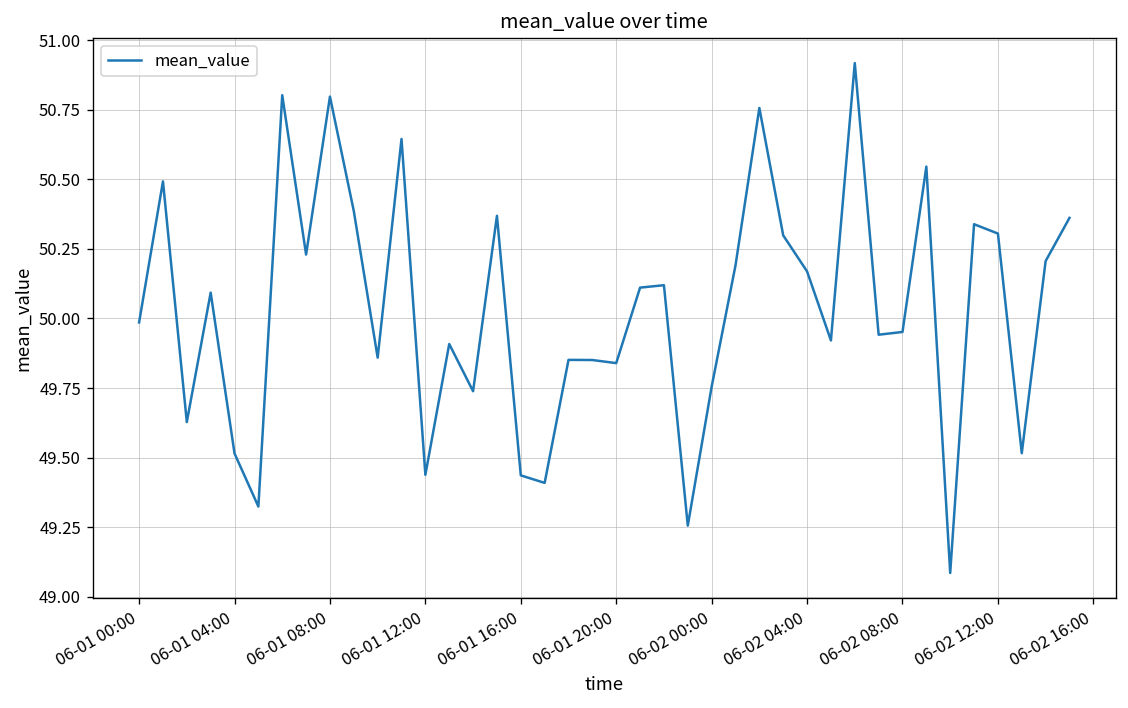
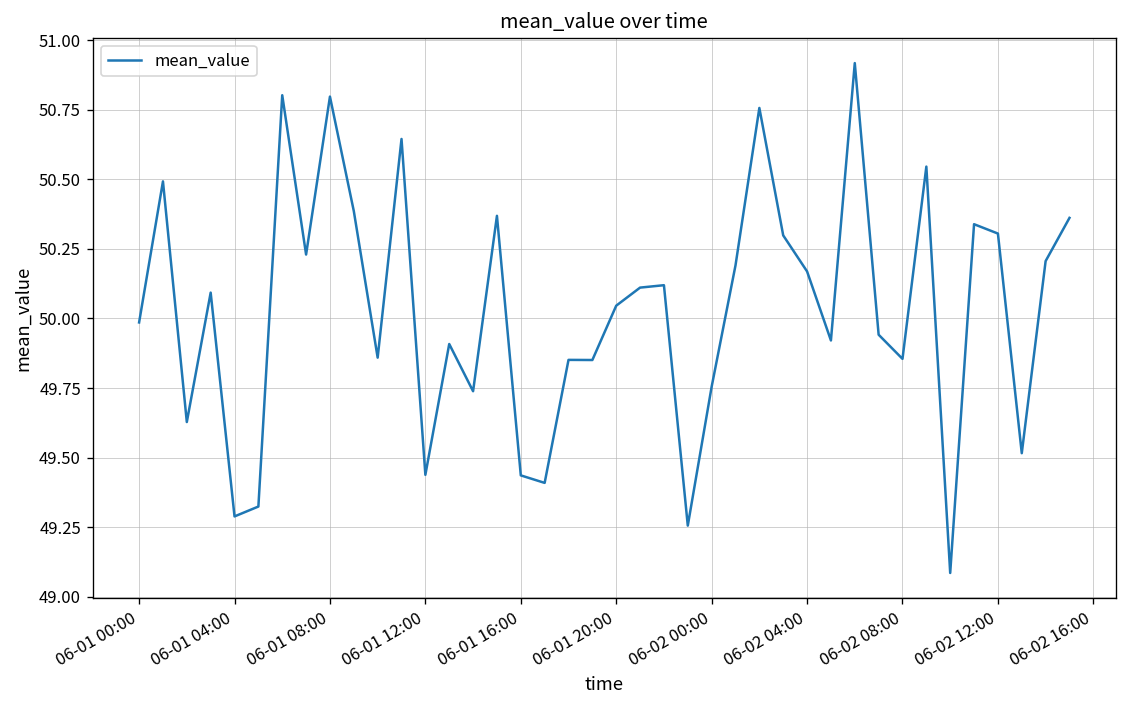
  {
    "06-01 00:00": 49.99,
-   "06-01 04:00": 49.51,
+   "06-01 04:00": 49.29,
    "06-01 08:00": 50.80,
    "06-01 12:00": 49.44,
    "06-01 16:00": 49.44,
-   "06-01 20:00": 49.84,
+   "06-01 20:00": 50.05,
    "06-02 00:00": 49.75,
    "06-02 04:00": 50.17,
-   "06-02 08:00": 49.95,
+   "06-02 08:00": 49.85,
    "06-02 12:00": 50.31
  }
